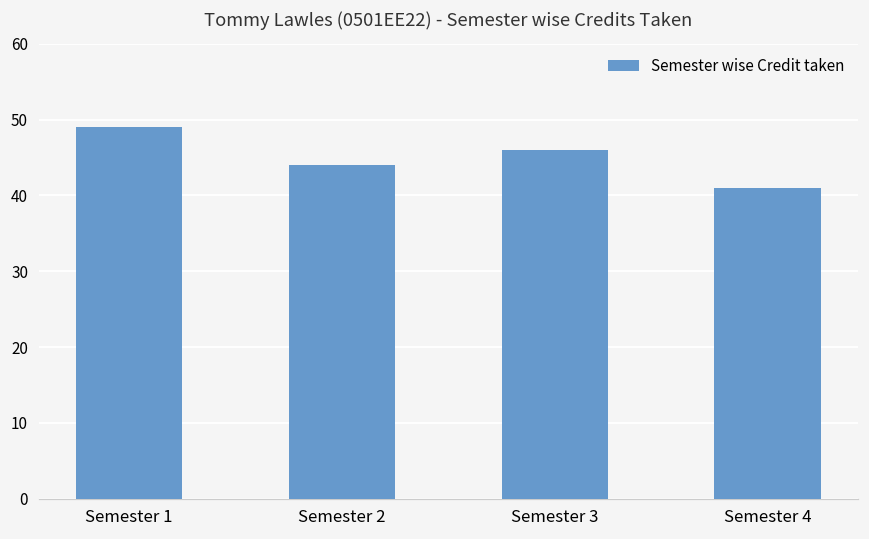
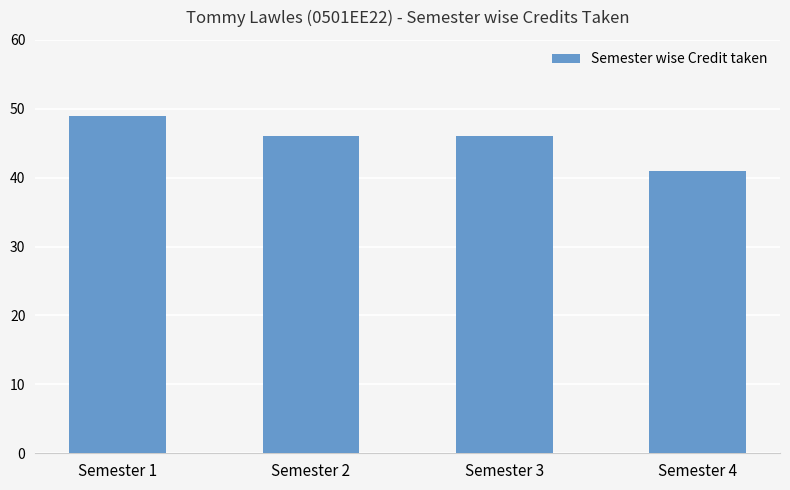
  {
    "Semester 1": 49,
-   "Semester 2": 44,
+   "Semester 2": 46,
    "Semester 3": 46,
    "Semester 4": 41
  }
